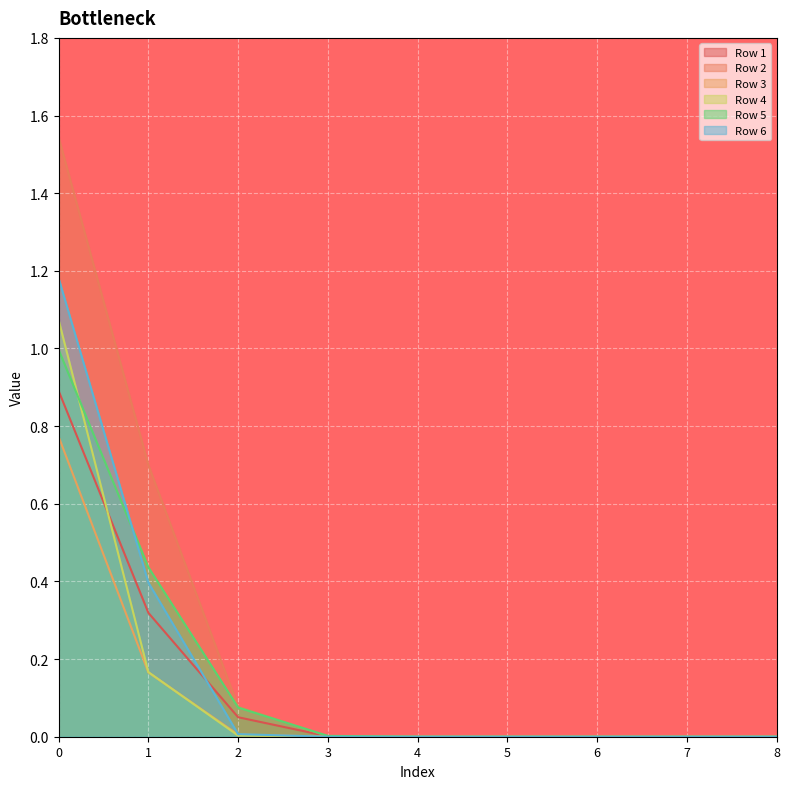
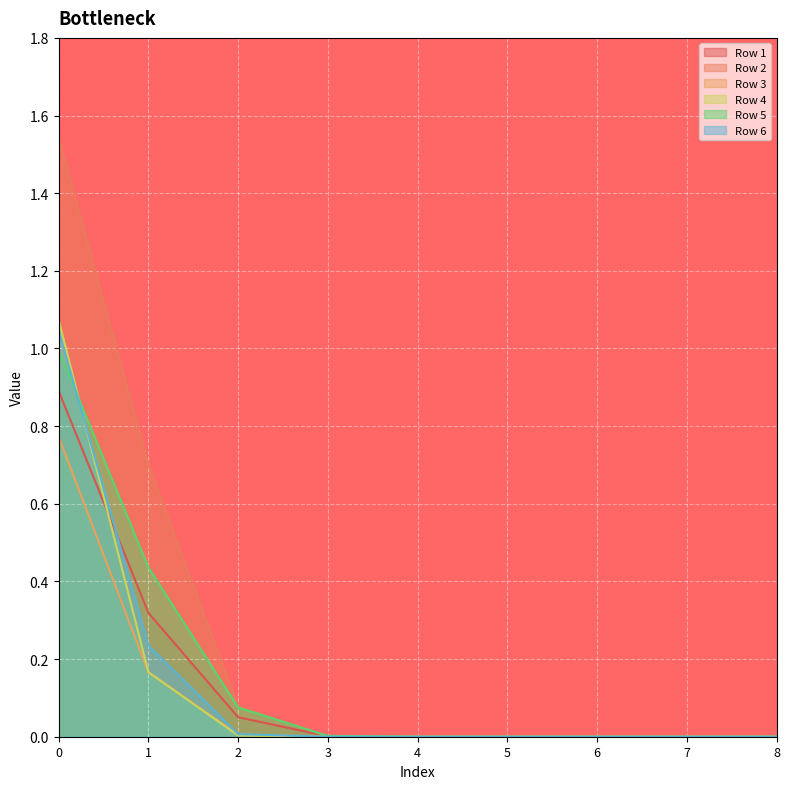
  {
    "Row 5": {
      "0": 1.00,
      "1": 0.44
    },
    "Row 6": {
-     "0": 1.18,
-     "1": 0.40
+     "0": 1.05,
+     "1": 0.24
    }
  }
